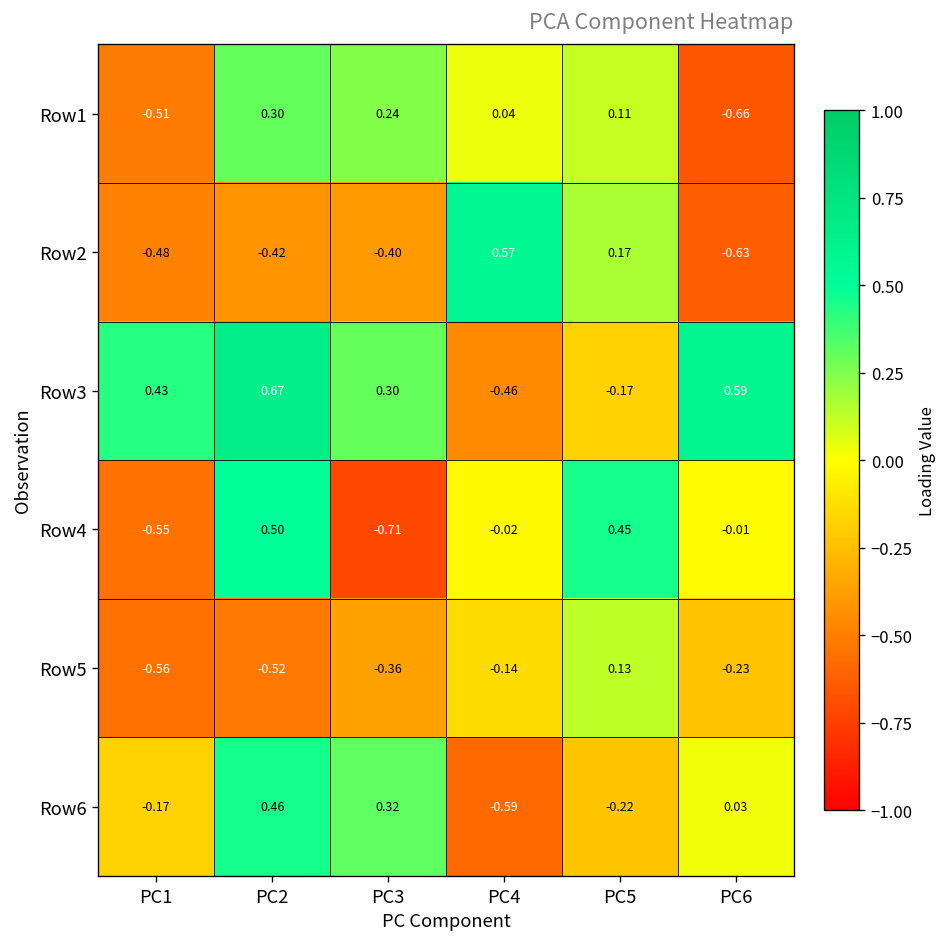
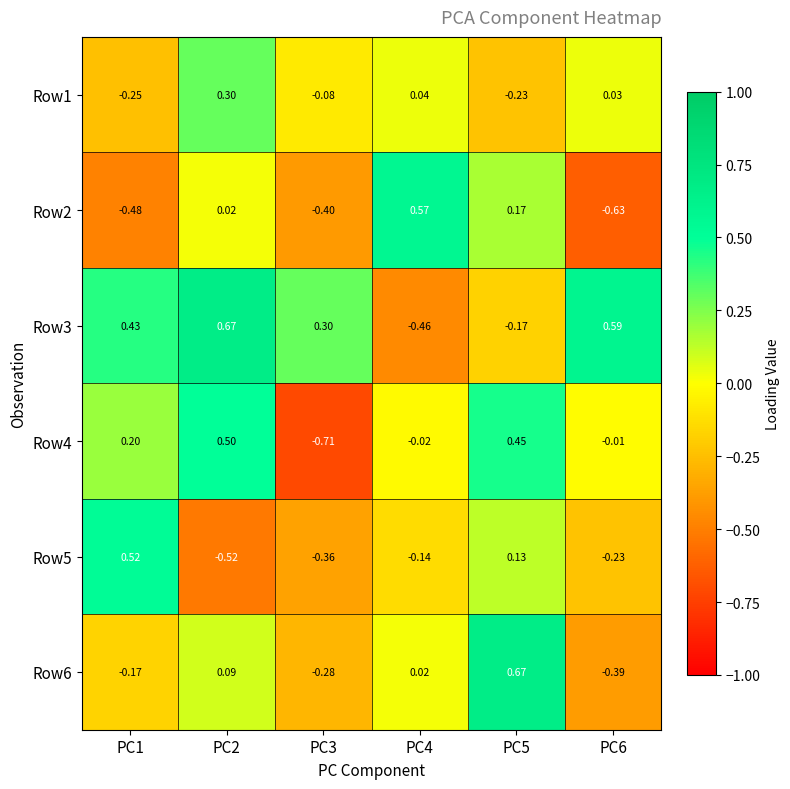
  {
    "Row1": {
-     "PC1": -0.51,
+     "PC1": -0.25,
      "PC2": 0.30,
-     "PC3": 0.24,
+     "PC3": -0.08,
      "PC4": 0.04,
-     "PC5": 0.11,
-     "PC6": -0.66
+     "PC5": -0.23,
+     "PC6": 0.03
    },
    "Row2": {
      "PC1": -0.48,
-     "PC2": -0.42,
+     "PC2": 0.02,
      "PC3": -0.40,
      "PC4": 0.57,
      "PC5": 0.17,
      "PC6": -0.63
    },
    "Row3": {
      "PC1": 0.43,
      "PC2": 0.67,
      "PC3": 0.30,
      "PC4": -0.46,
      "PC5": -0.17,
      "PC6": 0.59
    },
    "Row4": {
-     "PC1": -0.55,
+     "PC1": 0.20,
      "PC2": 0.50,
      "PC3": -0.71,
      "PC4": -0.02,
      "PC5": 0.45,
      "PC6": -0.01
    },
    "Row5": {
-     "PC1": -0.56,
+     "PC1": 0.52,
      "PC2": -0.52,
      "PC3": -0.36,
      "PC4": -0.14,
      "PC5": 0.13,
      "PC6": -0.23
    },
    "Row6": {
      "PC1": -0.17,
-     "PC2": 0.46,
-     "PC3": 0.32,
-     "PC4": -0.59,
-     "PC5": -0.22,
-     "PC6": 0.03
+     "PC2": 0.09,
+     "PC3": -0.28,
+     "PC4": 0.02,
+     "PC5": 0.67,
+     "PC6": -0.39
    }
  }
